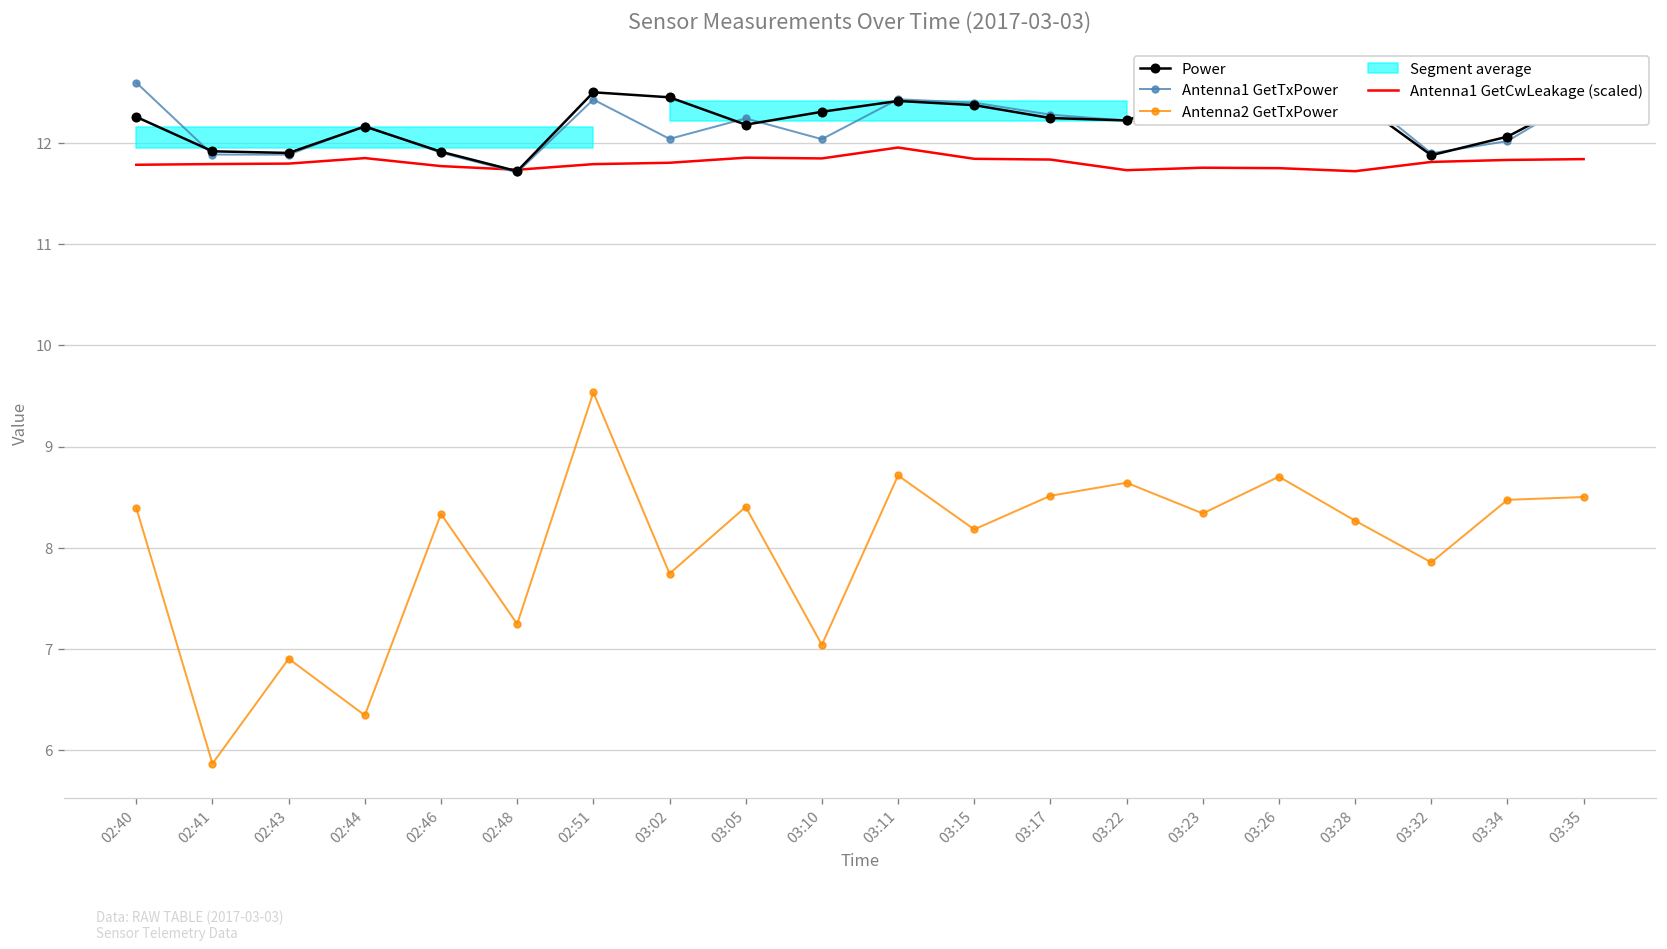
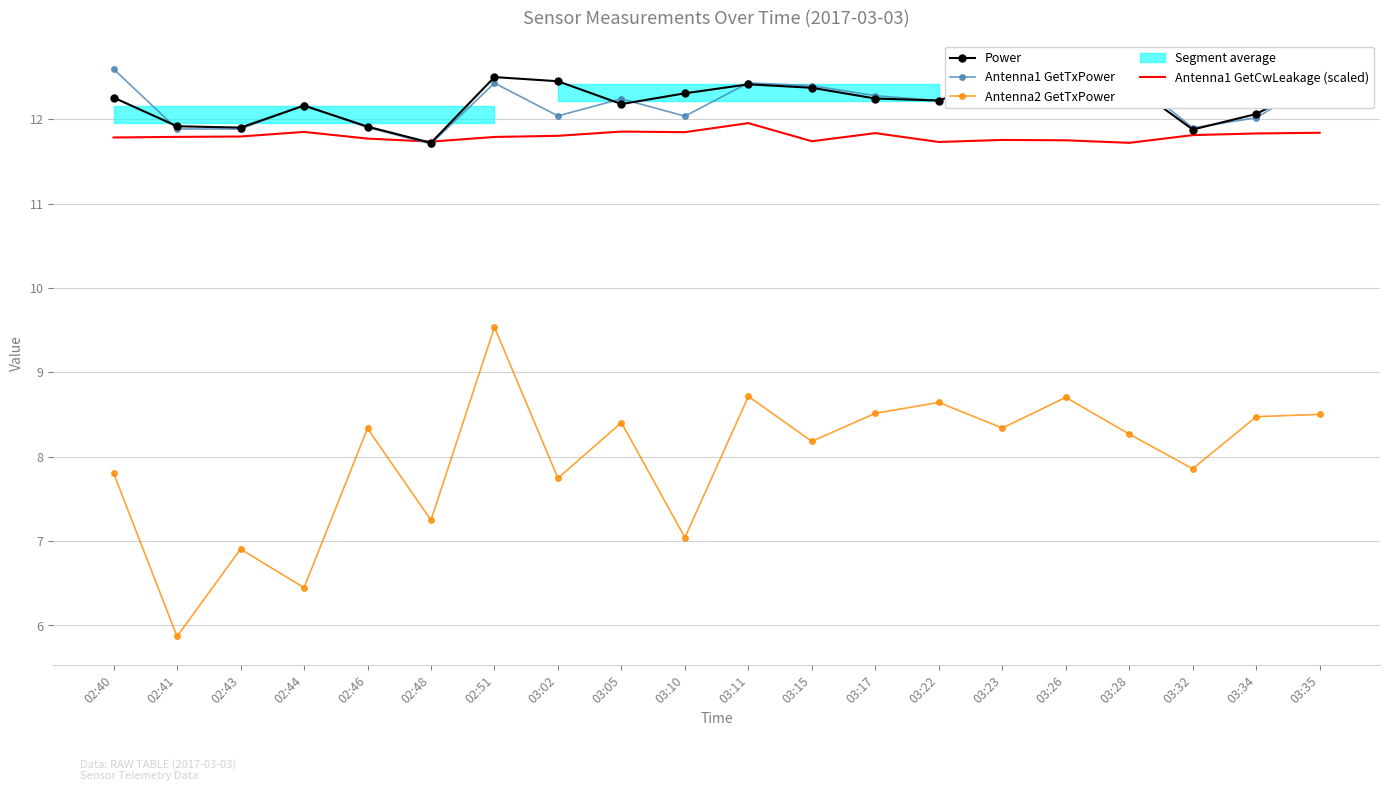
  {
    "Power": {
      "02:40": 12.3,
      "02:41": 11.9,
      "02:51": 12.5,
      "03:02": 12.5,
      "03:05": 12.2,
      "03:10": 12.3,
      "03:17": 12.2,
      "03:34": 12.1
    },
    "Antenna1 GetTxPower": {
      "02:40": 12.6,
      "02:41": 11.9,
      "02:51": 12.4,
      "03:02": 12.0,
      "03:05": 12.2,
      "03:10": 12.0,
      "03:17": 12.3,
      "03:34": 12.0
    },
    "Antenna2 GetTxPower": {
-     "02:40": 8.4,
+     "02:40": 7.8,
      "02:41": 5.9,
      "02:43": 6.9,
-     "02:44": 6.3,
+     "02:44": 6.4,
      "02:46": 8.3,
      "02:48": 7.2,
      "02:51": 9.5,
      "03:02": 7.7,
      "03:05": 8.4,
      "03:10": 7.0,
      "03:11": 8.7,
      "03:15": 8.2,
      "03:17": 8.5,
      "03:22": 8.6,
      "03:23": 8.3,
      "03:26": 8.7,
      "03:28": 8.3,
      "03:32": 7.9,
      "03:34": 8.5,
      "03:35": 8.5
    },
    "Antenna1 GetCwLeakage (scaled)": {
      "02:40": 11.8,
      "02:41": 11.8,
      "02:43": 11.8,
      "02:44": 11.8,
      "02:46": 11.8,
      "02:51": 11.8,
      "03:02": 11.8,
      "03:05": 11.9,
      "03:10": 11.8,
      "03:11": 12.0,
-     "03:15": 11.8,
+     "03:15": 11.7,
      "03:17": 11.8,
      "03:22": 11.7,
      "03:23": 11.8,
      "03:26": 11.8,
      "03:28": 11.7,
      "03:32": 11.8,
      "03:34": 11.8,
      "03:35": 11.8
    }
  }
